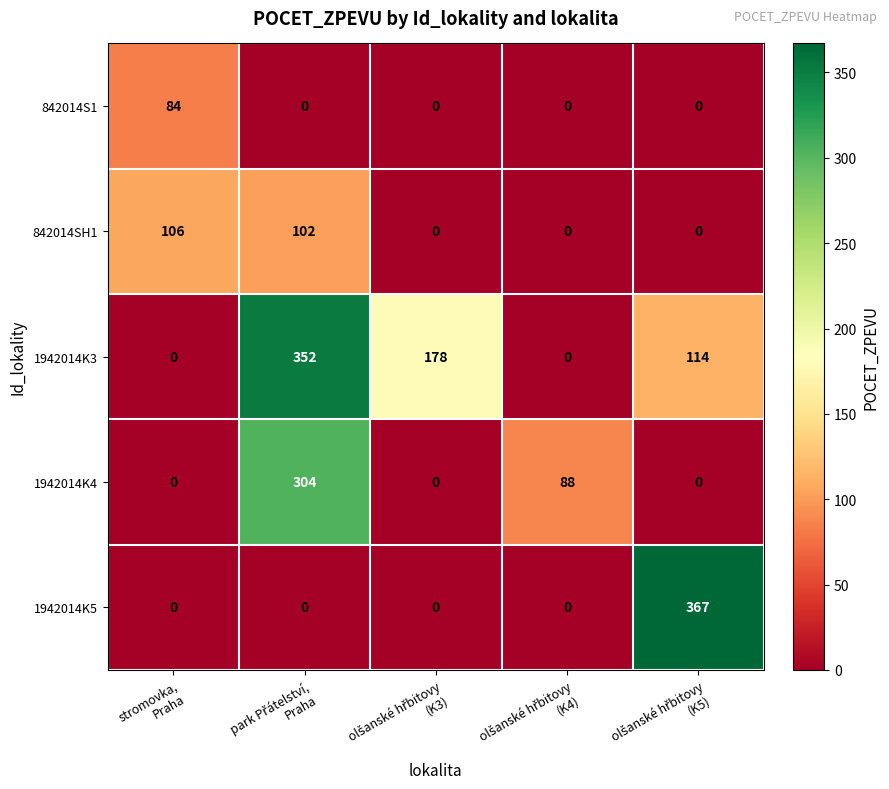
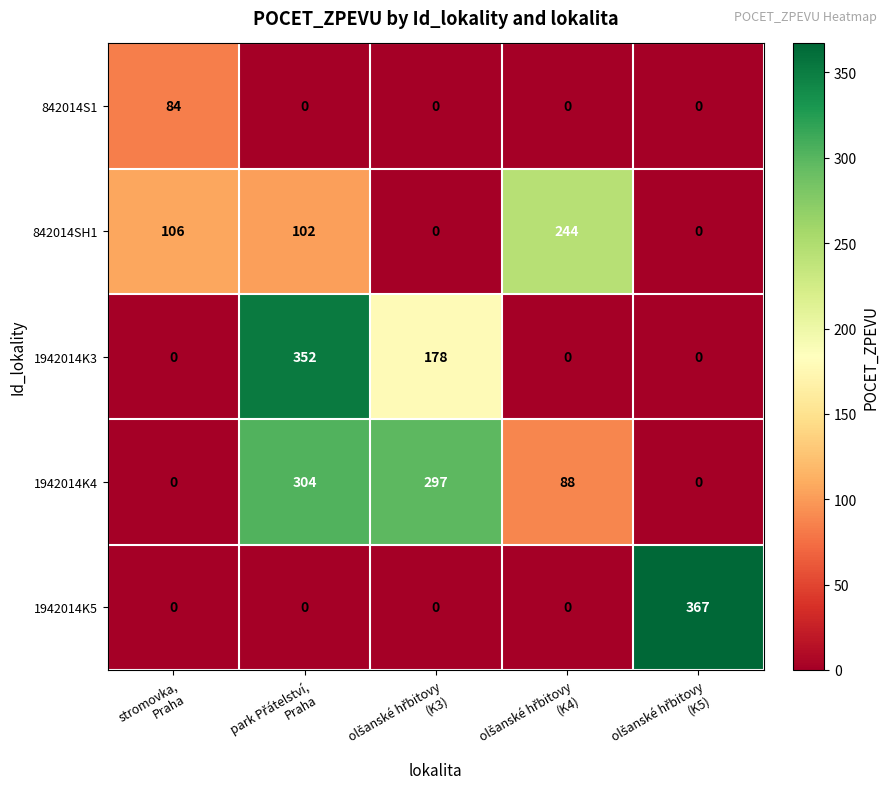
  {
    "842014S1": {
      "stromovka, Praha": 84,
      "park Přátelství, Praha": 0,
      "olšanské hřbitovy (K3)": 0,
      "olšanské hřbitovy (K4)": 0,
      "olšanské hřbitovy (K5)": 0
    },
    "842014SH1": {
      "stromovka, Praha": 106,
      "park Přátelství, Praha": 102,
      "olšanské hřbitovy (K3)": 0,
-     "olšanské hřbitovy (K4)": 0,
+     "olšanské hřbitovy (K4)": 244,
      "olšanské hřbitovy (K5)": 0
    },
    "1942014K3": {
      "stromovka, Praha": 0,
      "park Přátelství, Praha": 352,
      "olšanské hřbitovy (K3)": 178,
      "olšanské hřbitovy (K4)": 0,
-     "olšanské hřbitovy (K5)": 114
+     "olšanské hřbitovy (K5)": 0
    },
    "1942014K4": {
      "stromovka, Praha": 0,
      "park Přátelství, Praha": 304,
-     "olšanské hřbitovy (K3)": 0,
+     "olšanské hřbitovy (K3)": 297,
      "olšanské hřbitovy (K4)": 88,
      "olšanské hřbitovy (K5)": 0
    },
    "1942014K5": {
      "stromovka, Praha": 0,
      "park Přátelství, Praha": 0,
      "olšanské hřbitovy (K3)": 0,
      "olšanské hřbitovy (K4)": 0,
      "olšanské hřbitovy (K5)": 367
    }
  }
